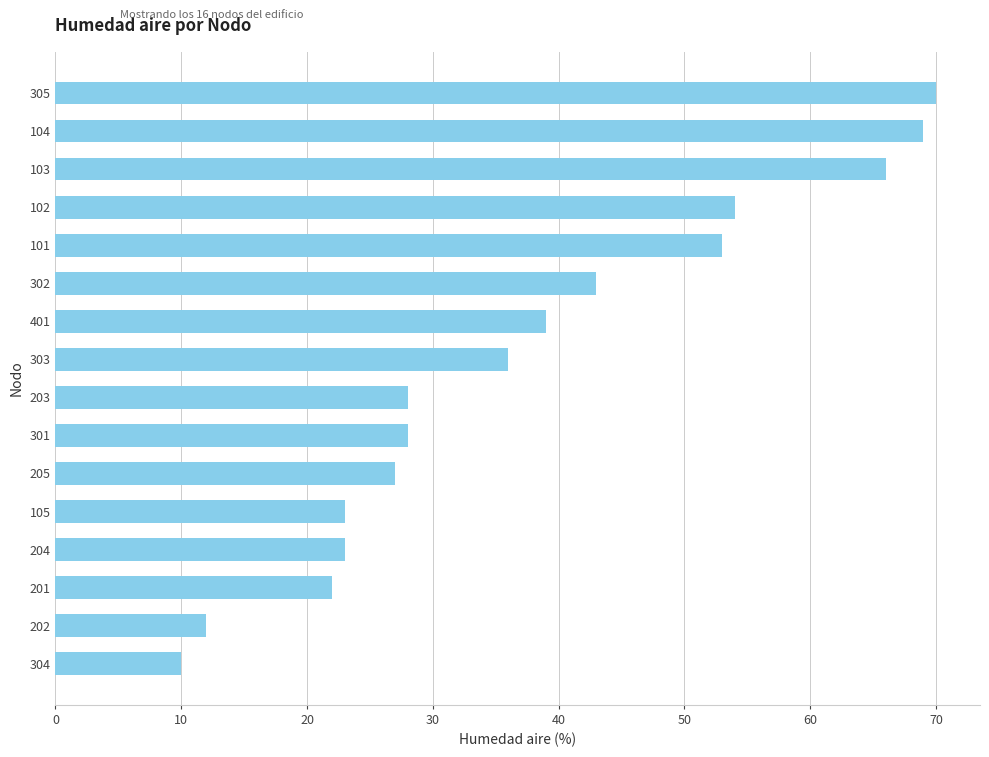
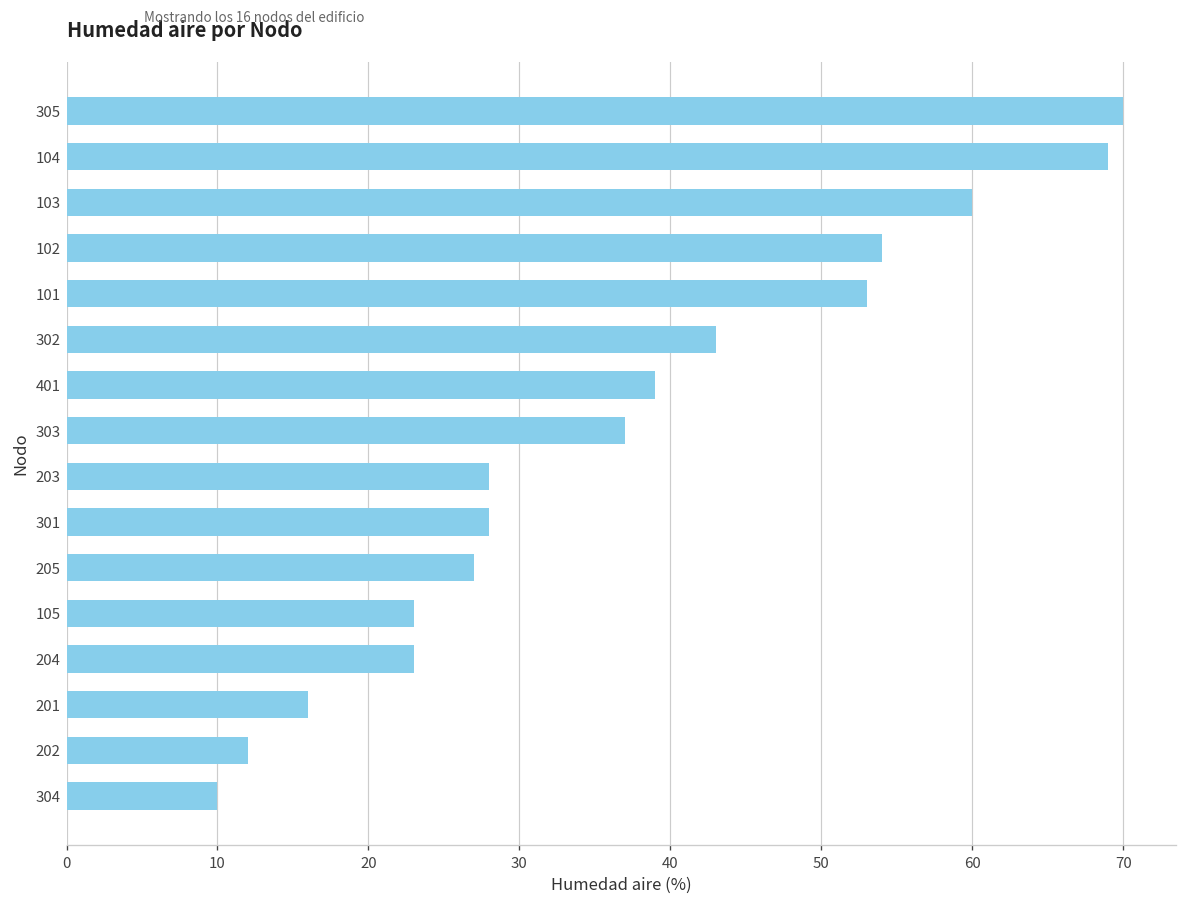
  {
    "305": 70,
    "104": 69,
-   "103": 66,
+   "103": 60,
    "102": 54,
    "101": 53,
    "302": 43,
    "401": 39,
-   "303": 36,
+   "303": 37,
    "203": 28,
    "301": 28,
    "205": 27,
    "105": 23,
    "204": 23,
-   "201": 22,
+   "201": 16,
    "202": 12,
    "304": 10
  }
